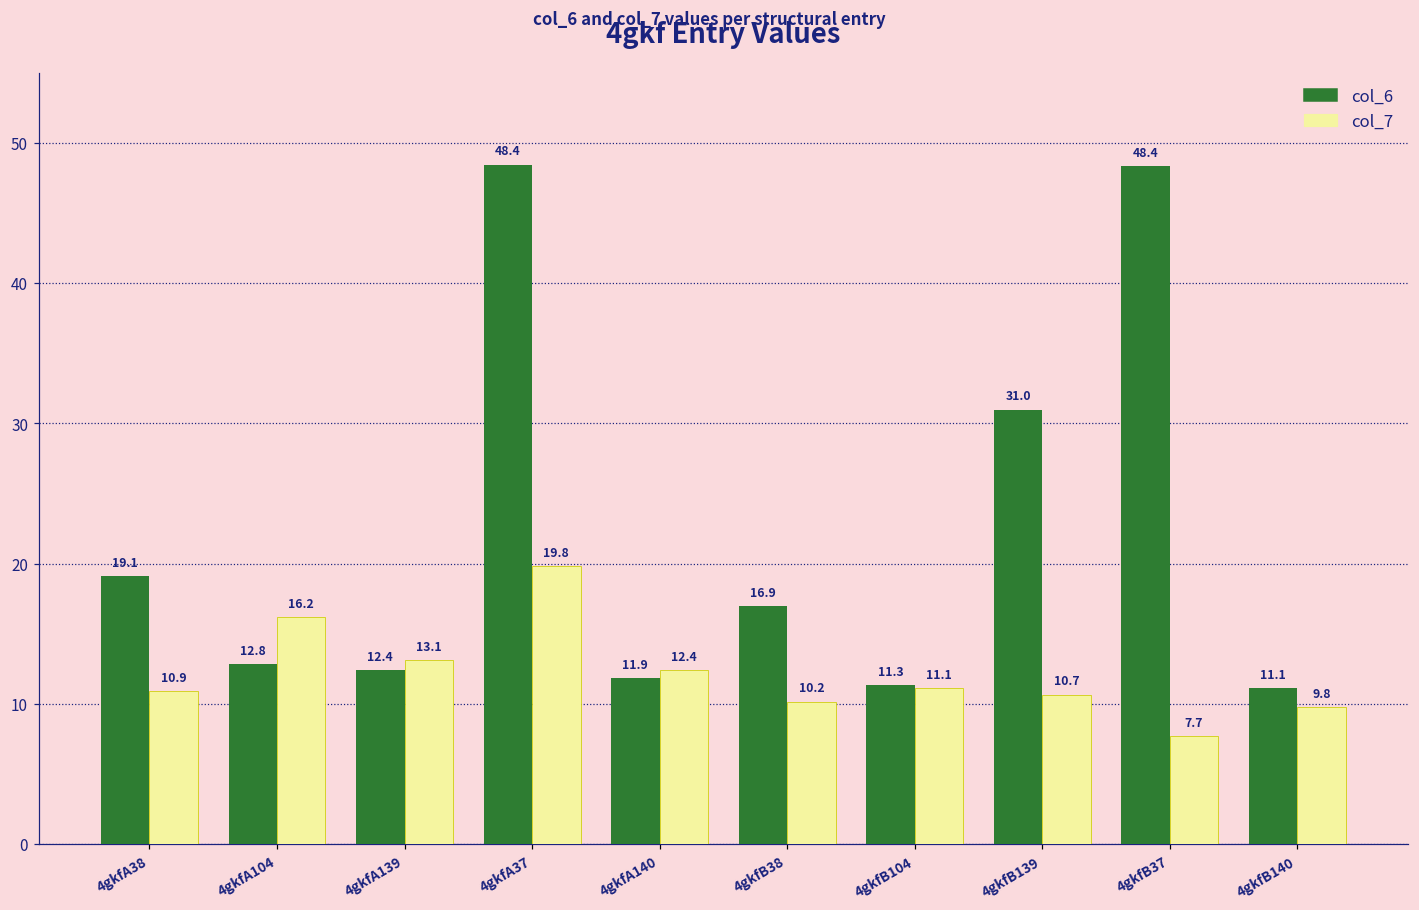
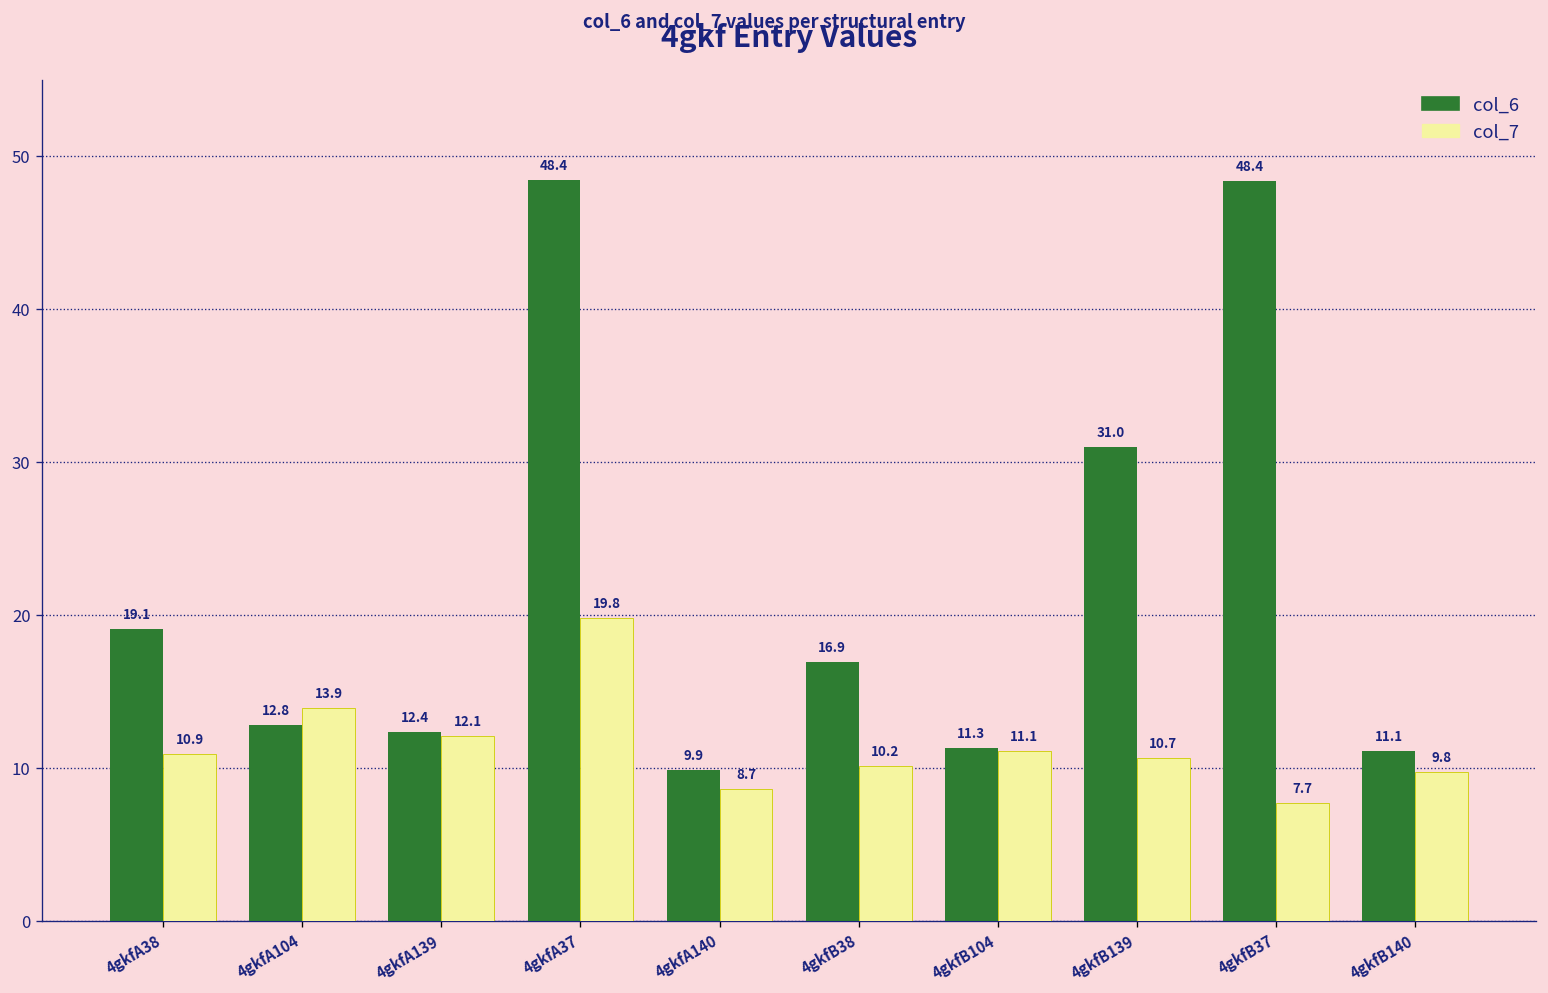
  {
    "col_6": {
      "4gkfA38": 19.1,
      "4gkfA104": 12.8,
      "4gkfA139": 12.4,
      "4gkfA37": 48.4,
-     "4gkfA140": 11.9,
+     "4gkfA140": 9.9,
      "4gkfB38": 16.9,
      "4gkfB104": 11.3,
      "4gkfB139": 31.0,
      "4gkfB37": 48.4,
      "4gkfB140": 11.1
    },
    "col_7": {
      "4gkfA38": 10.9,
-     "4gkfA104": 16.2,
-     "4gkfA139": 13.1,
+     "4gkfA104": 13.9,
+     "4gkfA139": 12.1,
      "4gkfA37": 19.8,
-     "4gkfA140": 12.4,
+     "4gkfA140": 8.7,
      "4gkfB38": 10.2,
      "4gkfB104": 11.1,
      "4gkfB139": 10.7,
      "4gkfB37": 7.7,
      "4gkfB140": 9.8
    }
  }
